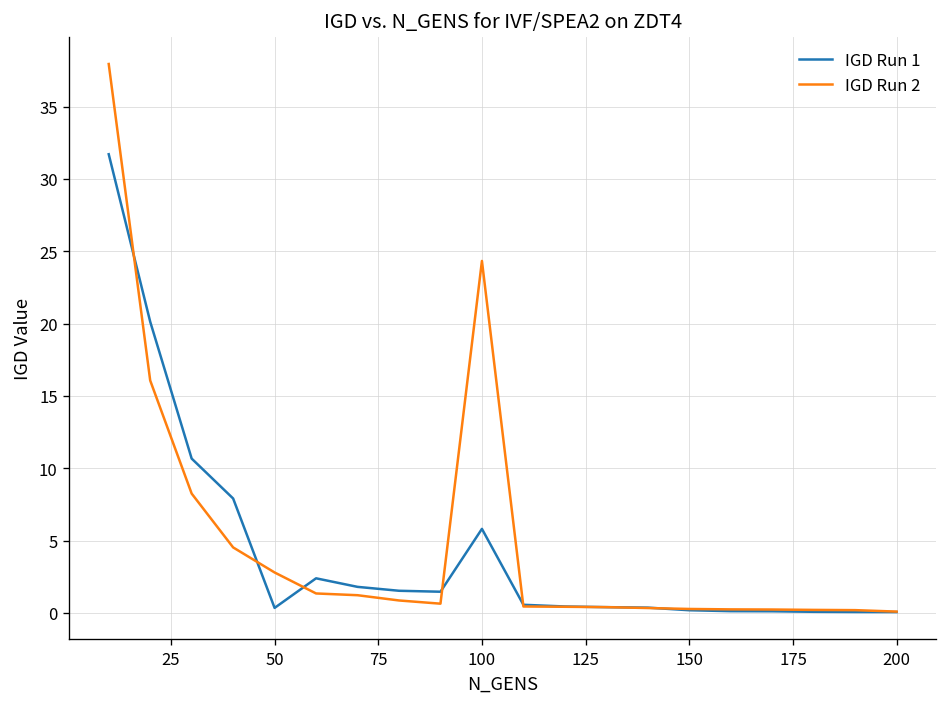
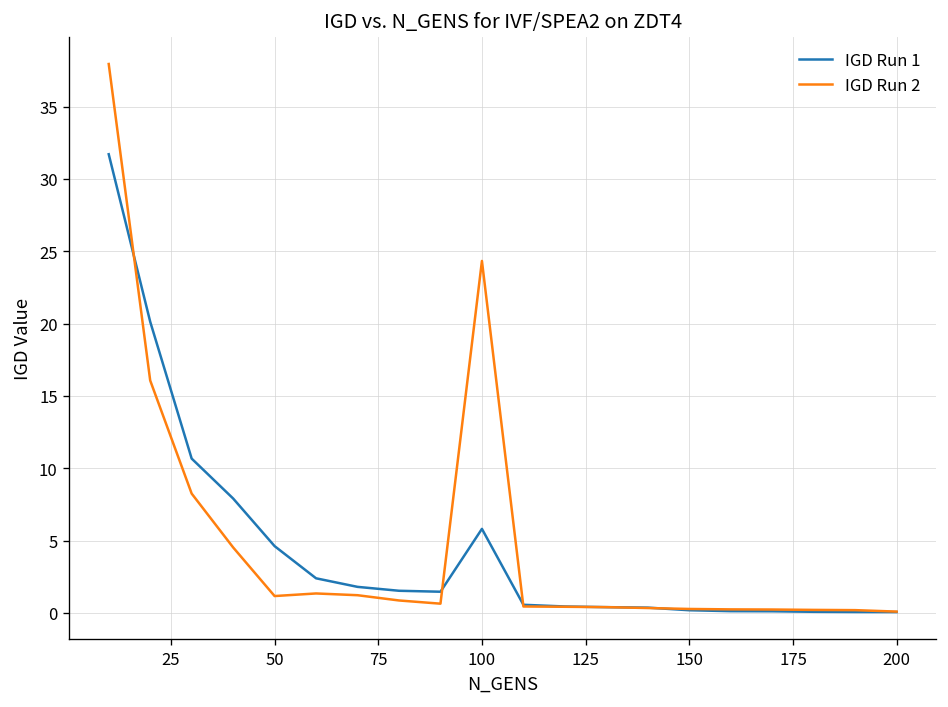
  {
    "IGD Run 1": {
-     "50": 0.3,
+     "50": 4.6,
      "100": 5.8
    },
    "IGD Run 2": {
-     "50": 2.8,
+     "50": 1.2,
      "100": 24.3
    }
  }
